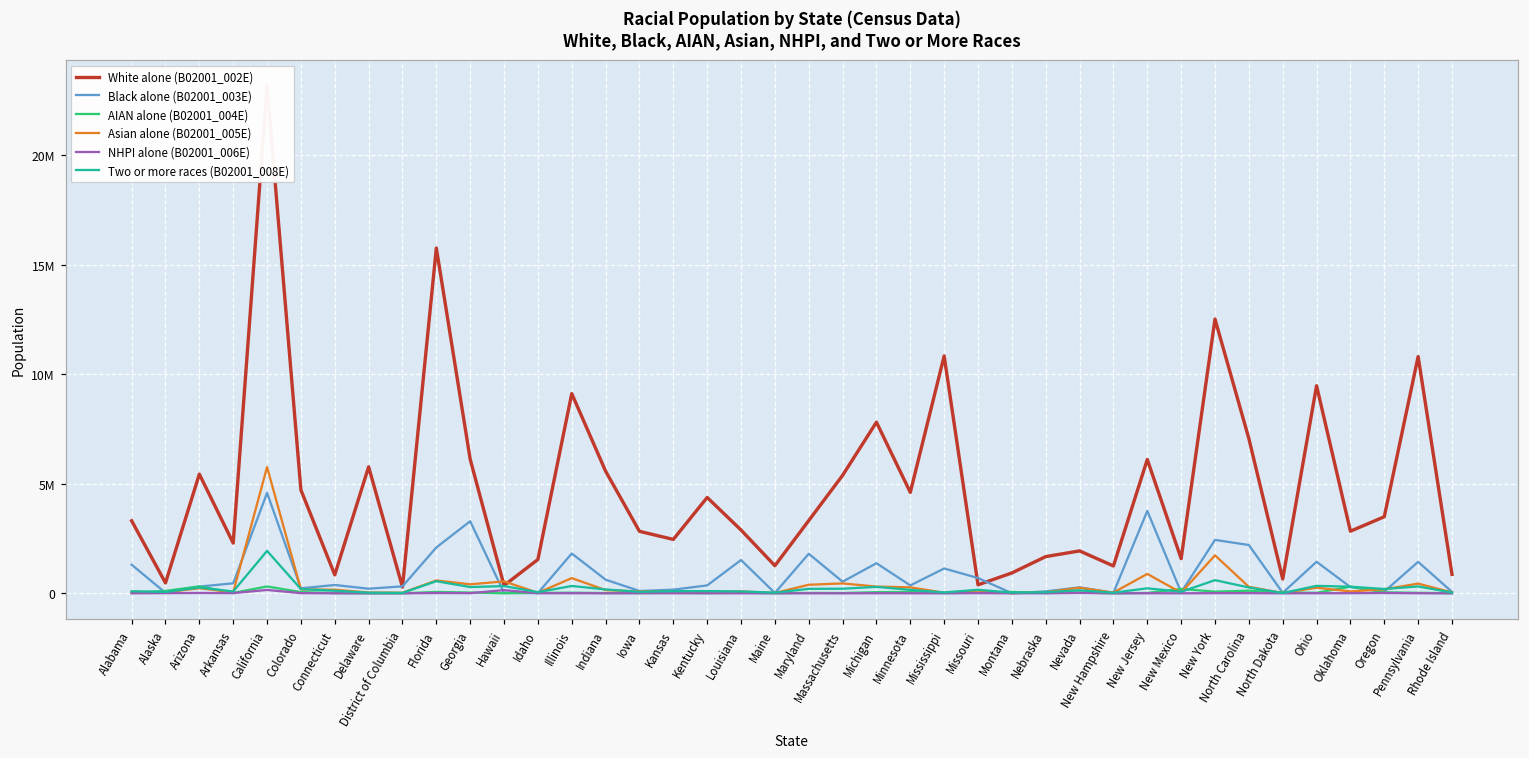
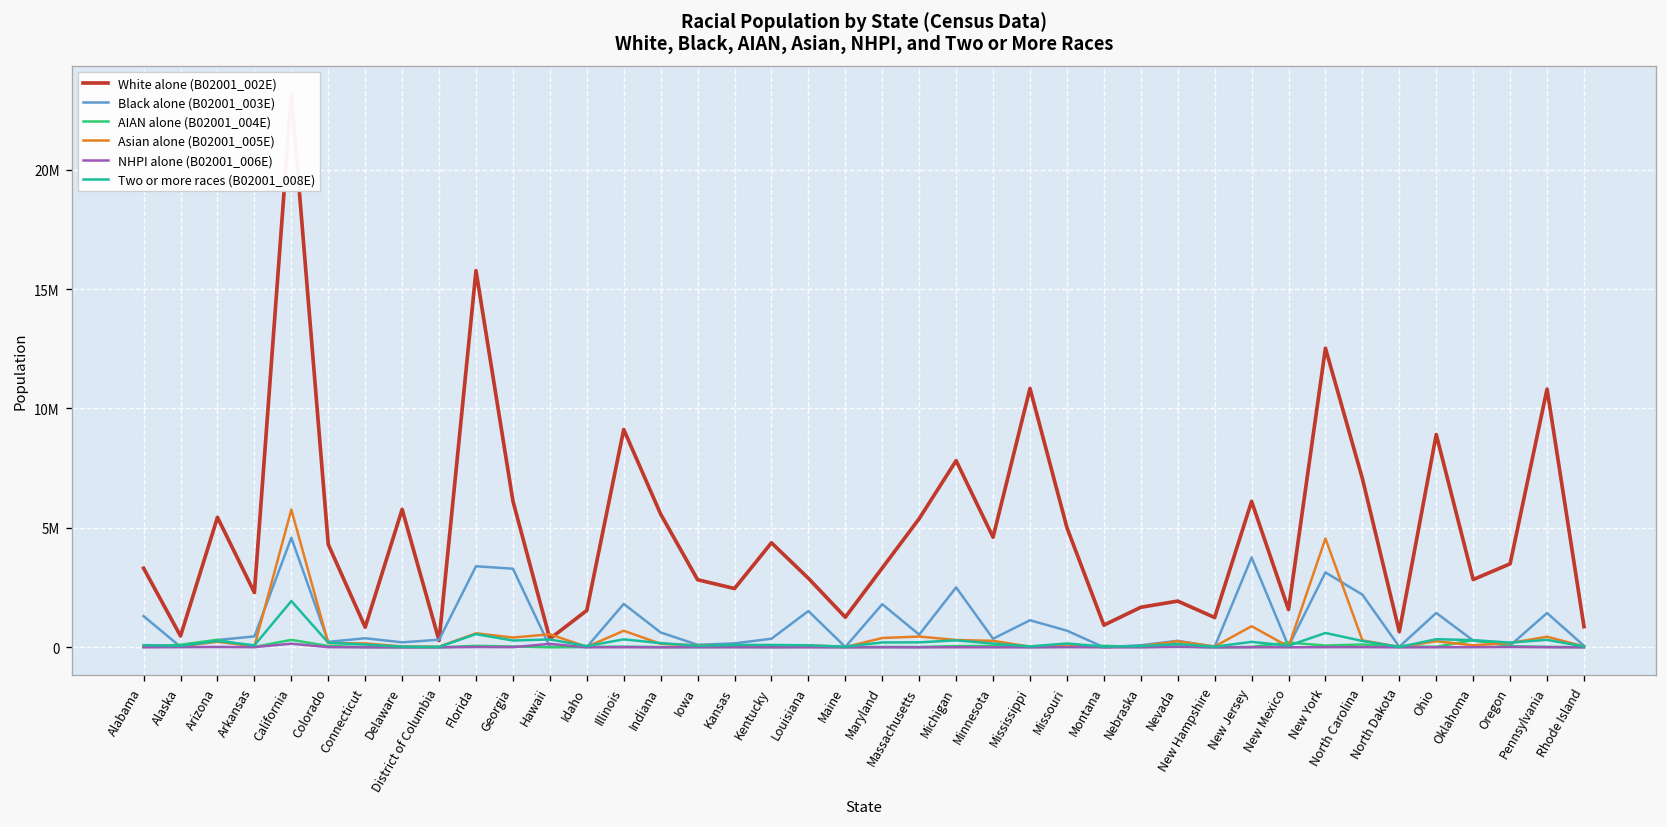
  {
    "White alone (B02001_002E)": {
      "Alabama": 3300000,
      "Alaska": 500000,
      "Arizona": 5400000,
      "Arkansas": 2300000,
-     "Colorado": 4700000,
+     "Colorado": 4300000,
      "Connecticut": 800000,
      "Delaware": 5800000,
      "Florida": 15800000,
      "Georgia": 6100000,
      "Idaho": 1500000,
      "Illinois": 9100000,
      "Indiana": 5600000,
      "Iowa": 2800000,
      "Kansas": 2500000,
      "Kentucky": 4400000,
      "Louisiana": 2900000,
      "Maine": 1300000,
      "Maryland": 3300000,
      "Massachusetts": 5400000,
      "Michigan": 7800000,
      "Minnesota": 4600000,
      "Mississippi": 10800000,
-     "Missouri": 400000,
+     "Missouri": 5000000,
      "Montana": 900000,
      "Nebraska": 1700000,
      "Nevada": 1900000,
      "New Hampshire": 1200000,
      "New Jersey": 6100000,
      "New Mexico": 1600000,
      "New York": 12500000,
      "North Carolina": 7100000,
      "North Dakota": 700000,
-     "Ohio": 9500000,
+     "Ohio": 8900000,
      "Oklahoma": 2800000,
      "Oregon": 3500000,
      "Pennsylvania": 10800000,
      "Rhode Island": 900000
    },
    "Black alone (B02001_003E)": {
      "Alabama": 1300000,
      "Arkansas": 500000,
      "California": 4600000,
      "Connecticut": 400000,
      "Delaware": 200000,
-     "Florida": 2100000,
+     "Florida": 3400000,
      "Georgia": 3300000,
      "Illinois": 1800000,
      "Indiana": 600000,
      "Kentucky": 400000,
      "Louisiana": 1500000,
      "Maryland": 1800000,
-     "Michigan": 1400000,
+     "Michigan": 2500000,
      "Mississippi": 1100000,
      "Missouri": 700000,
      "New Jersey": 3800000,
-     "New York": 2400000,
+     "New York": 3100000,
      "North Carolina": 2200000,
      "Ohio": 1400000,
      "Pennsylvania": 1400000
    },
    "Asian alone (B02001_005E)": {
      "California": 5800000,
      "Hawaii": 500000,
      "Illinois": 700000,
      "Maryland": 400000,
      "New Jersey": 900000,
-     "New York": 1700000,
+     "New York": 4600000,
      "Pennsylvania": 400000
    },
    "NHPI alone (B02001_006E)": {
      "Arizona": 0,
      "California": 200000
    }
  }
